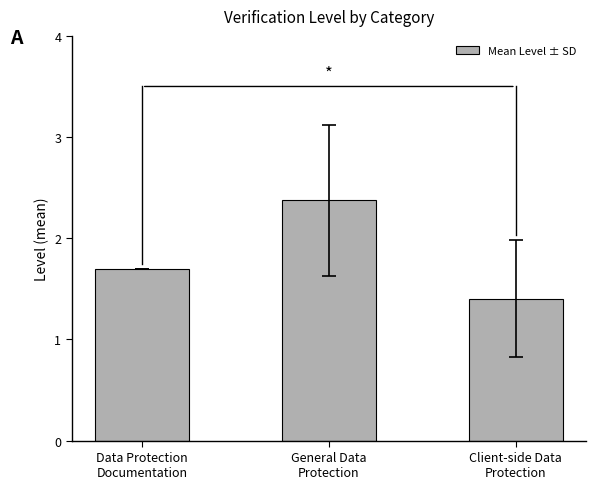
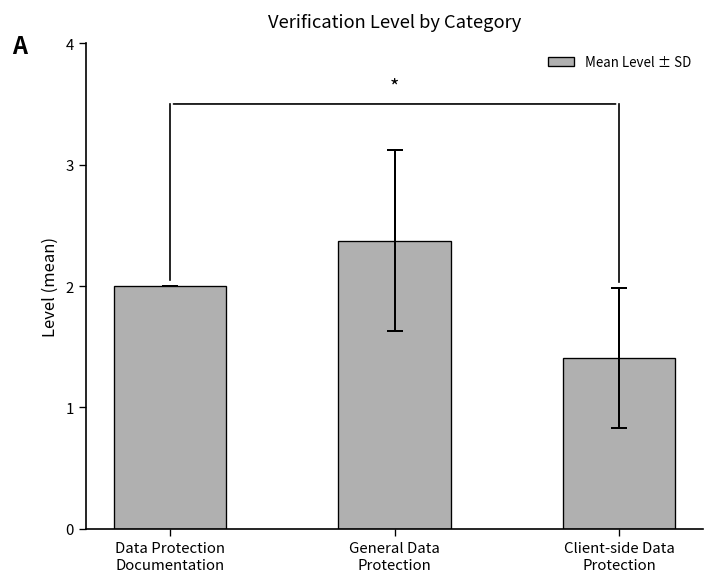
  {
    "Mean Level ± SD": {
-     "Data Protection Documentation": 1.7,
+     "Data Protection Documentation": 2.0,
      "General Data Protection": 2.38,
      "Client-side Data Protection": 1.4
    }
  }
